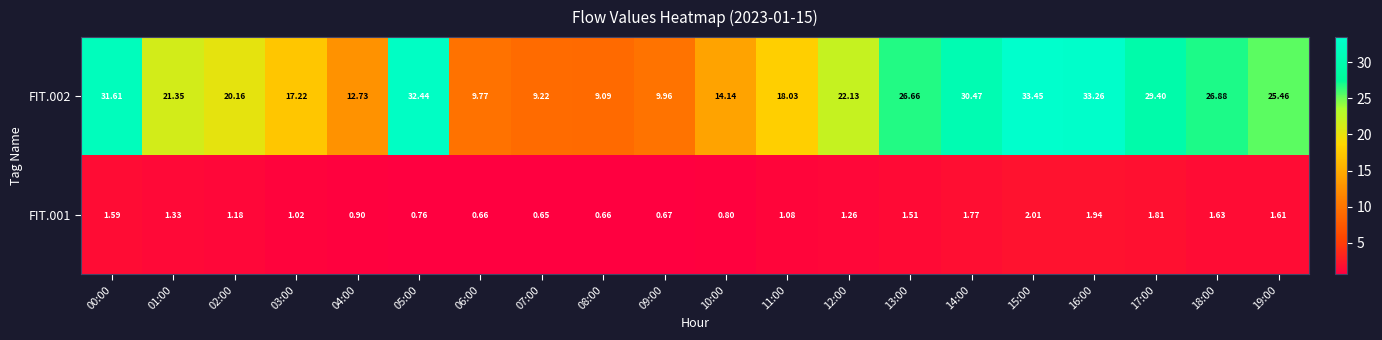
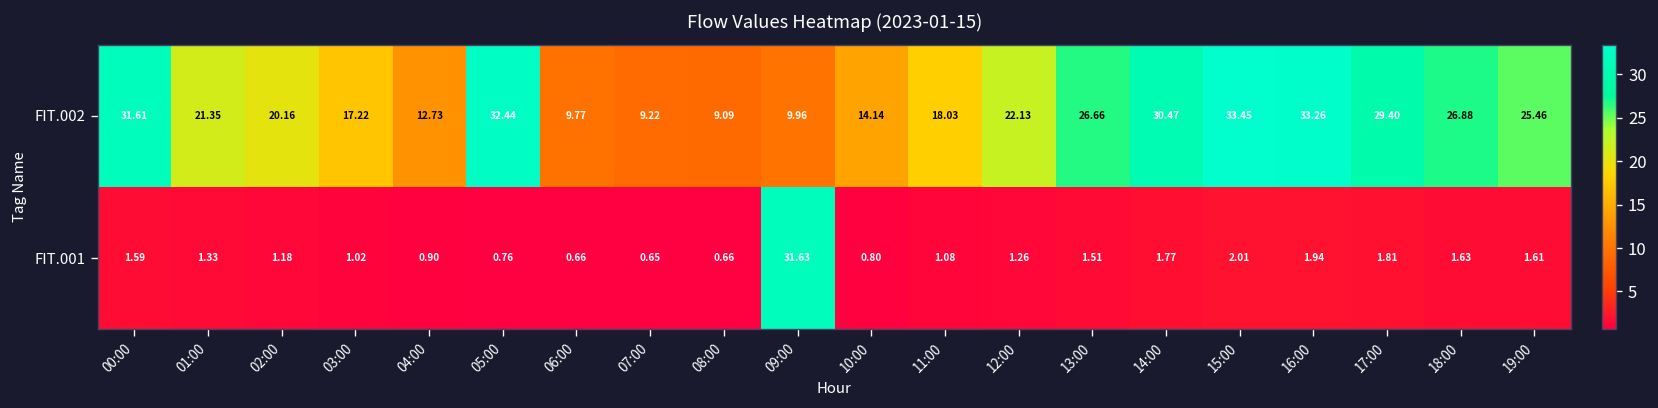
  {
    "FIT.002": {
      "00:00": 31.61,
      "01:00": 21.35,
      "02:00": 20.16,
      "03:00": 17.22,
      "04:00": 12.73,
      "05:00": 32.44,
      "06:00": 9.77,
      "07:00": 9.22,
      "08:00": 9.09,
      "09:00": 9.96,
      "10:00": 14.14,
      "11:00": 18.03,
      "12:00": 22.13,
      "13:00": 26.66,
      "14:00": 30.47,
      "15:00": 33.45,
      "16:00": 33.26,
      "17:00": 29.40,
      "18:00": 26.88,
      "19:00": 25.46
    },
    "FIT.001": {
      "00:00": 1.59,
      "01:00": 1.33,
      "02:00": 1.18,
      "03:00": 1.02,
      "04:00": 0.90,
      "05:00": 0.76,
      "06:00": 0.66,
      "07:00": 0.65,
      "08:00": 0.66,
-     "09:00": 0.67,
+     "09:00": 31.63,
      "10:00": 0.80,
      "11:00": 1.08,
      "12:00": 1.26,
      "13:00": 1.51,
      "14:00": 1.77,
      "15:00": 2.01,
      "16:00": 1.94,
      "17:00": 1.81,
      "18:00": 1.63,
      "19:00": 1.61
    }
  }
